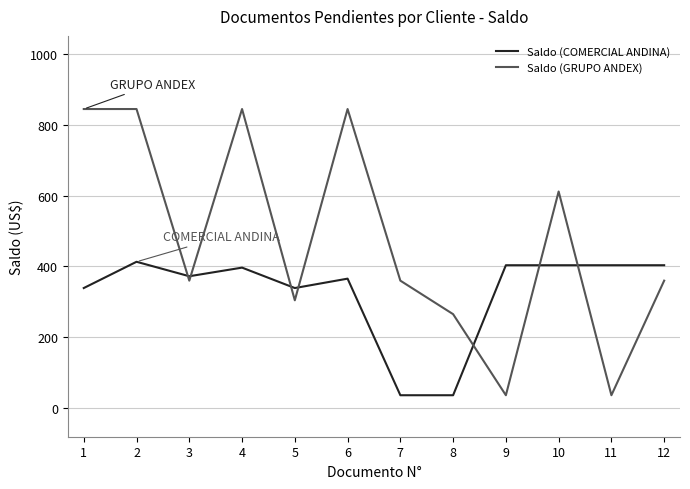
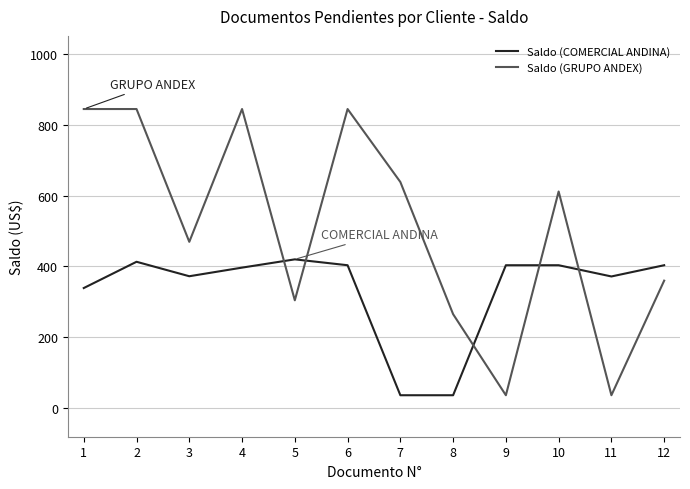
  {
    "Saldo (COMERCIAL ANDINA)": {
      "1": 340,
      "2": 410,
      "3": 370,
      "4": 400,
-     "5": 340,
-     "6": 370,
+     "5": 420,
+     "6": 400,
      "7": 40,
      "8": 40,
      "9": 400,
      "10": 400,
-     "11": 400,
+     "11": 370,
      "12": 400
    },
    "Saldo (GRUPO ANDEX)": {
      "1": 840,
      "2": 840,
-     "3": 360,
+     "3": 470,
      "4": 840,
      "5": 300,
      "6": 840,
-     "7": 360,
+     "7": 640,
      "8": 270,
      "9": 40,
      "10": 610,
      "11": 40,
      "12": 360
    }
  }
